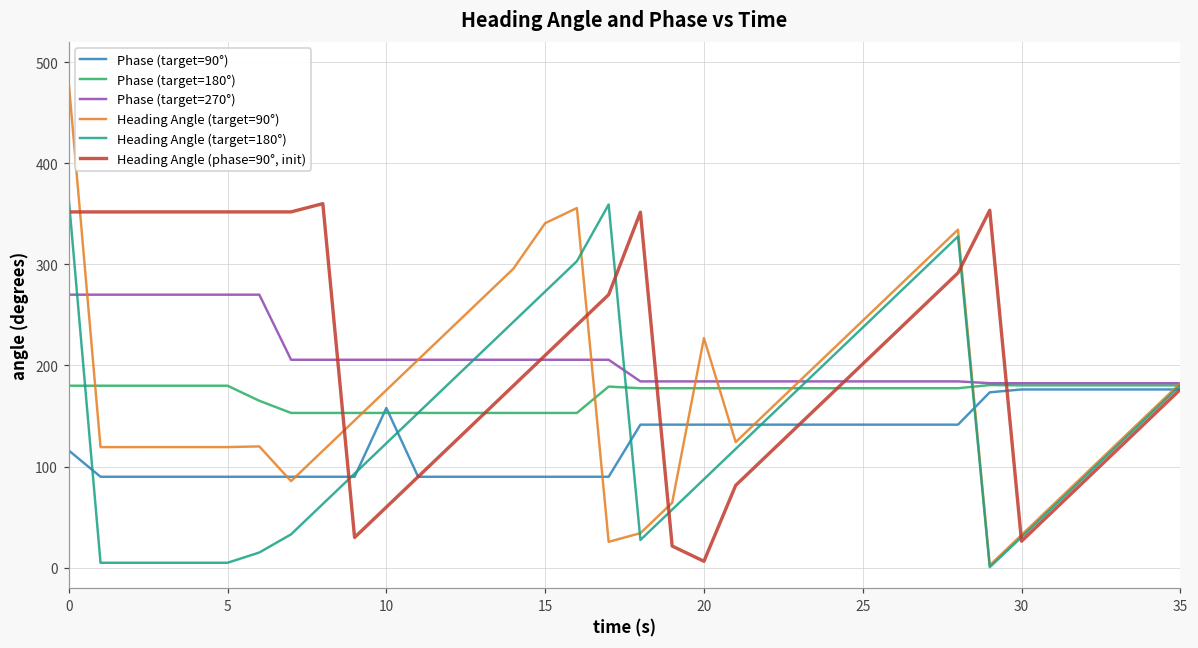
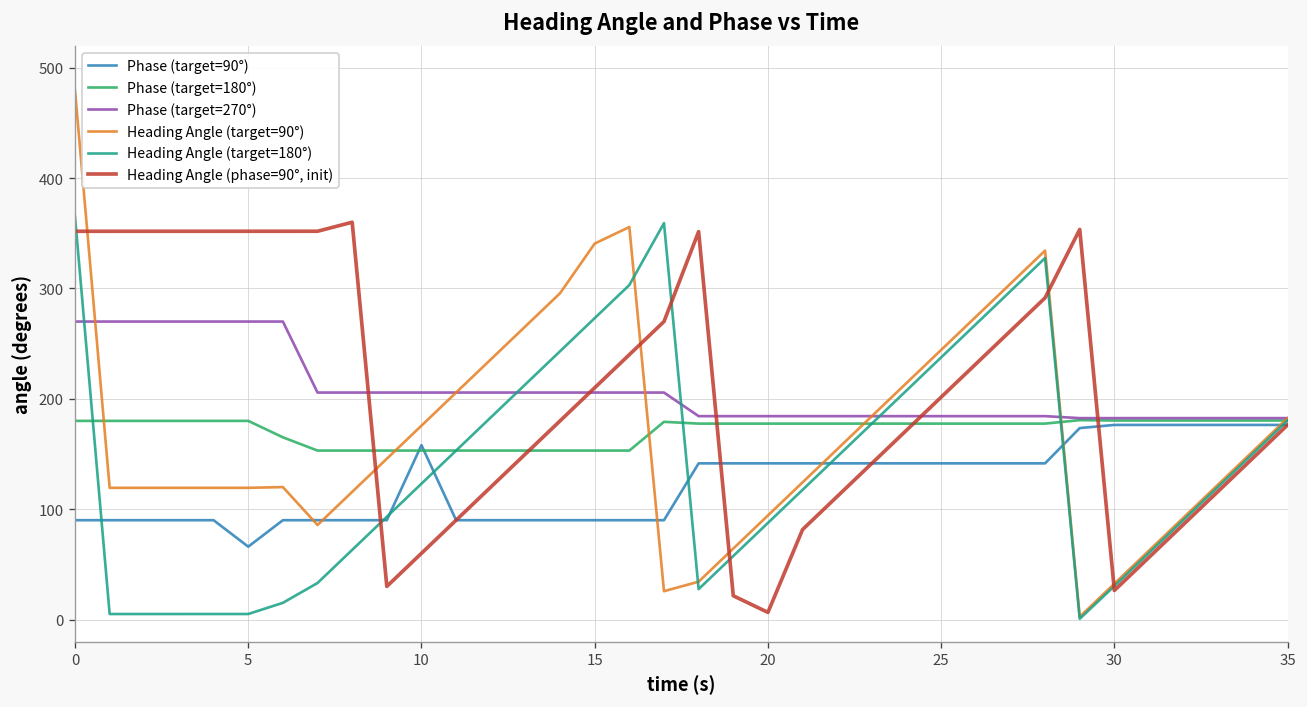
  {
    "Phase (target=90°)": {
-     "0": 120,
-     "5": 90,
+     "0": 90,
+     "5": 70,
      "10": 160,
      "15": 90,
      "20": 140,
      "25": 140,
      "30": 180
    },
    "Phase (target=270°)": {
      "0": 270,
      "5": 270,
      "10": 210,
      "15": 210,
      "20": 180,
      "25": 180
    },
    "Heading Angle (target=90°)": {
      "0": 480,
      "5": 120,
      "10": 180,
      "15": 340,
-     "20": 230,
+     "20": 90,
      "25": 240
    },
    "Heading Angle (phase=90°, init)": {
      "0": 350,
      "5": 350,
      "10": 60,
      "15": 210,
      "20": 10,
      "25": 200,
      "30": 30
    }
  }
